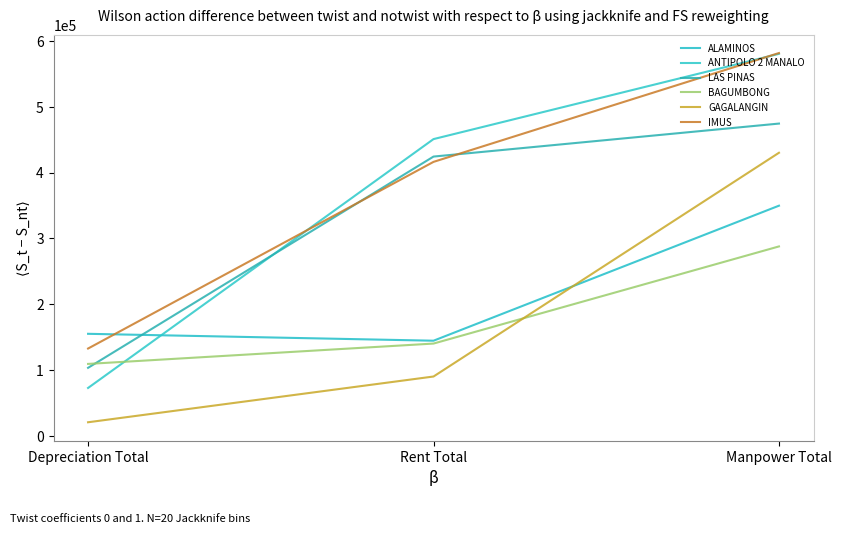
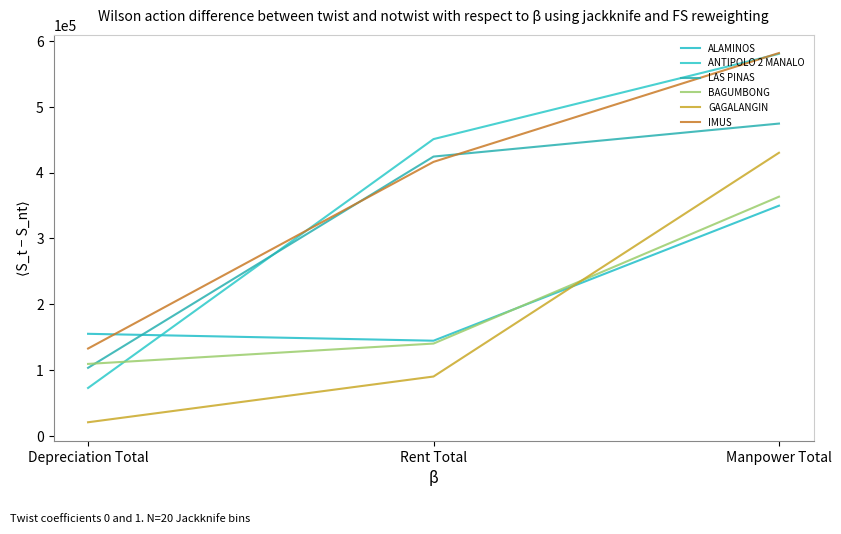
  {
    "BAGUMBONG": {
      "Depreciation Total": 110000,
      "Rent Total": 140000,
-     "Manpower Total": 290000
+     "Manpower Total": 360000
    }
  }
